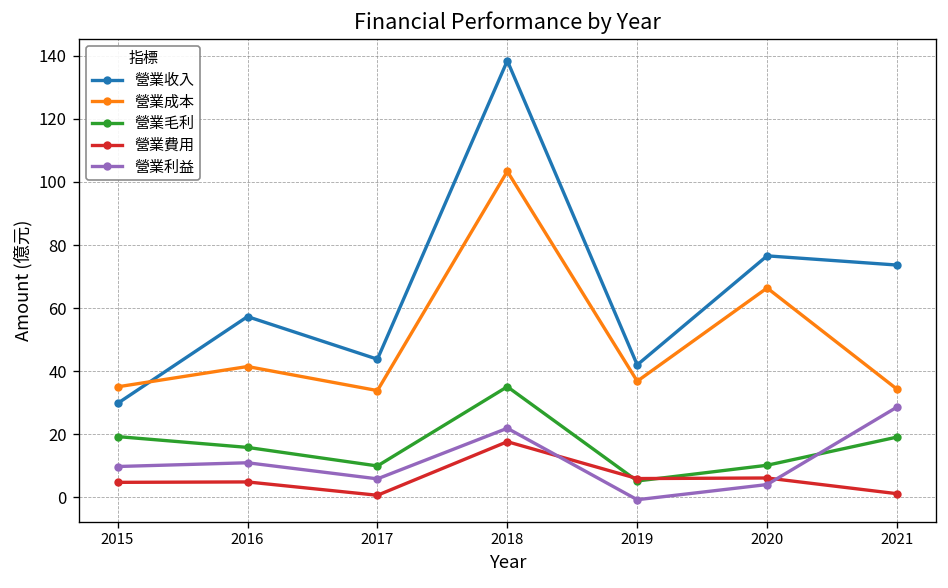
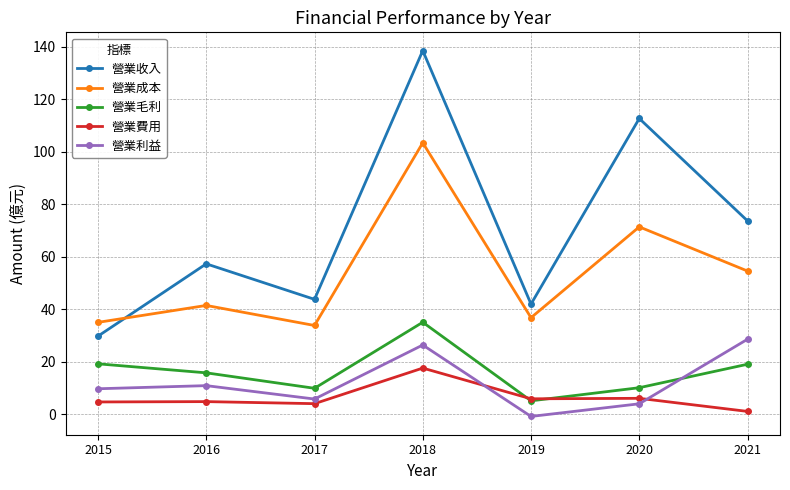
  {
    "營業收入": {
      "2015": 30,
      "2016": 57,
      "2017": 44,
      "2018": 138,
      "2019": 42,
-     "2020": 77,
+     "2020": 113,
      "2021": 74
    },
    "營業成本": {
      "2015": 35,
      "2016": 41,
      "2017": 34,
      "2018": 103,
      "2019": 37,
-     "2020": 66,
-     "2021": 34
+     "2020": 71,
+     "2021": 55
    },
    "營業毛利": {
      "2015": 19,
      "2016": 16,
      "2017": 10,
      "2018": 35,
      "2020": 10,
      "2021": 19
    },
    "營業費用": {
      "2015": 5,
      "2016": 5,
-     "2017": 1,
+     "2017": 4,
      "2018": 18,
      "2020": 6,
      "2021": 1
    },
    "營業利益": {
      "2015": 10,
      "2016": 11,
      "2017": 6,
-     "2018": 22,
+     "2018": 26,
      "2019": -1,
      "2020": 4,
      "2021": 29
    }
  }
